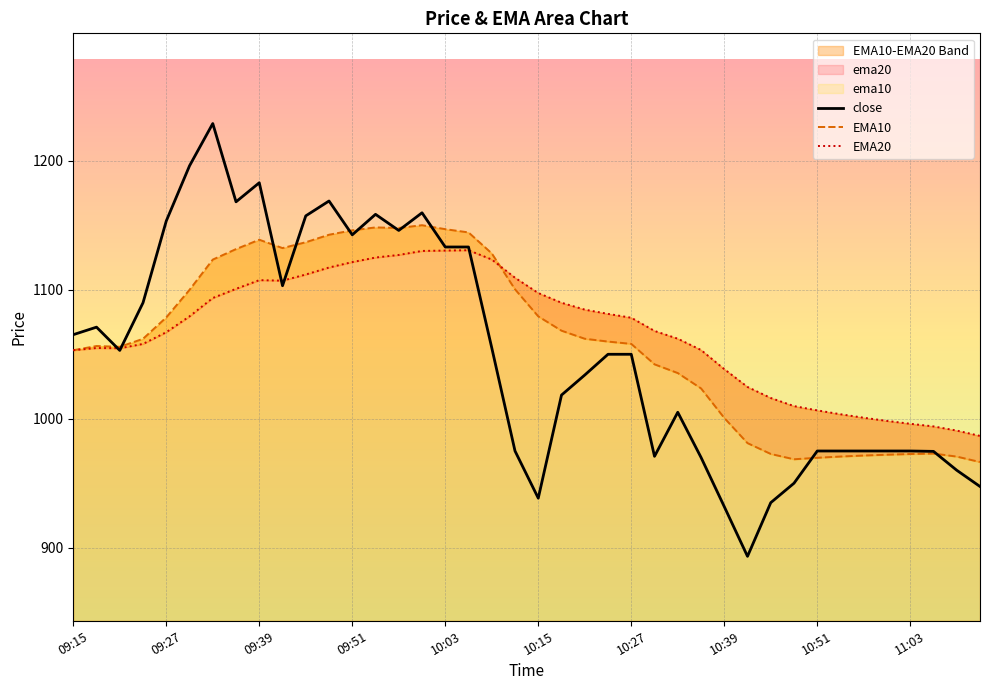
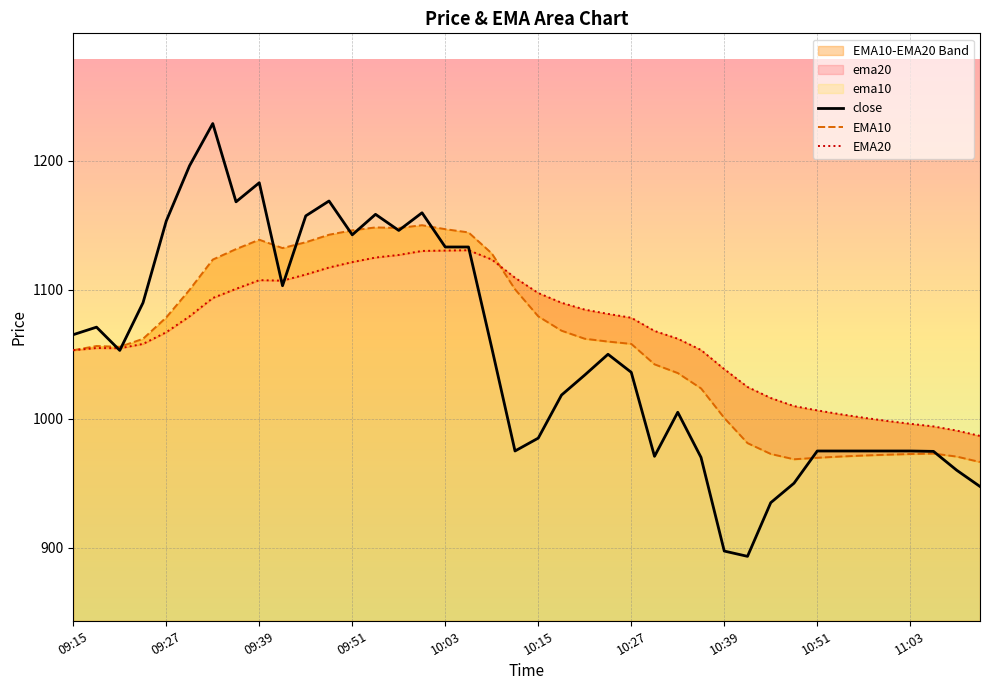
  {
    "close": {
      "09:15": 1065,
      "09:27": 1153,
      "09:39": 1183,
      "09:51": 1143,
      "10:03": 1133,
-     "10:15": 938,
-     "10:27": 1050,
-     "10:39": 932,
+     "10:15": 985,
+     "10:27": 1036,
+     "10:39": 897,
      "10:51": 975,
      "11:03": 975
    }
  }
